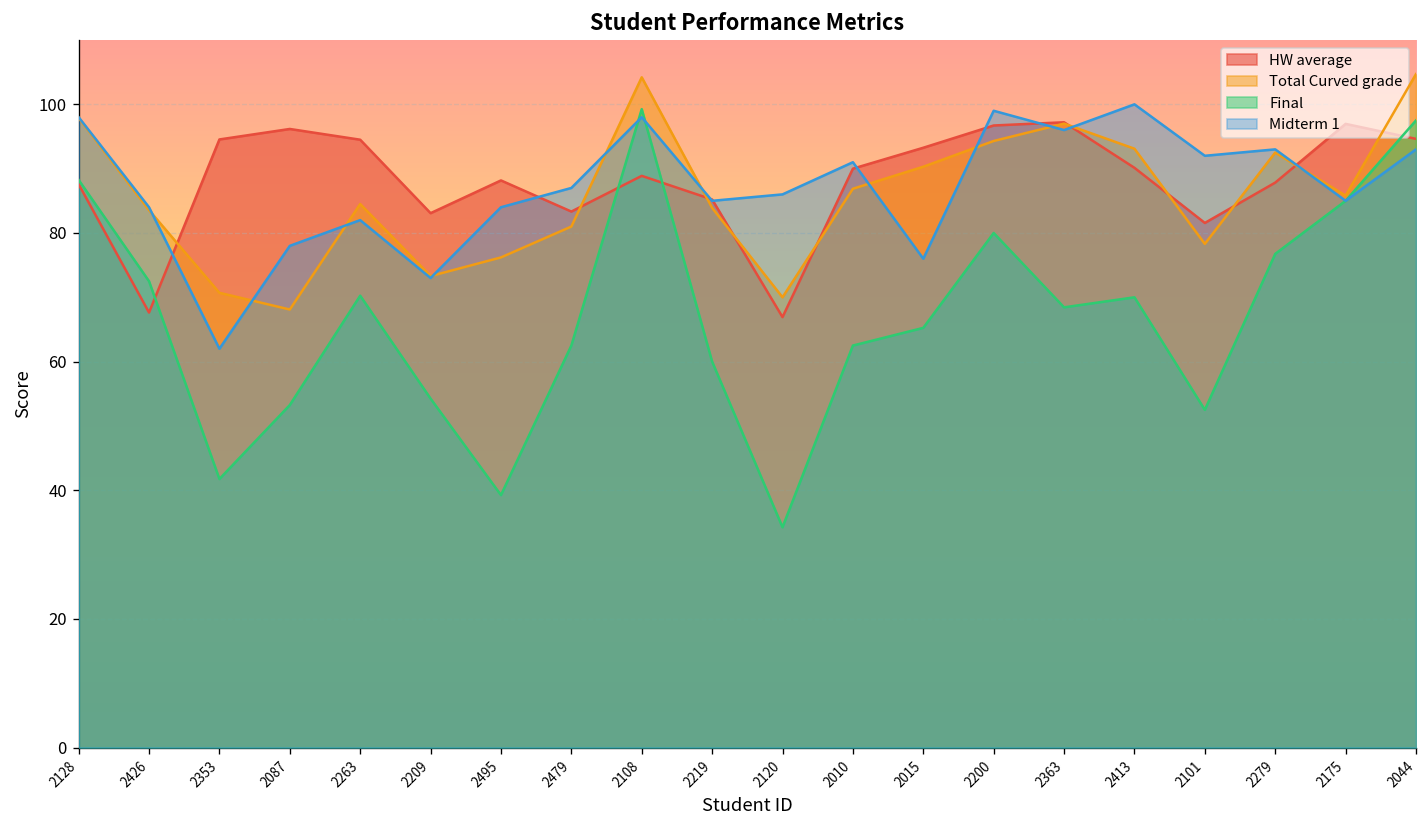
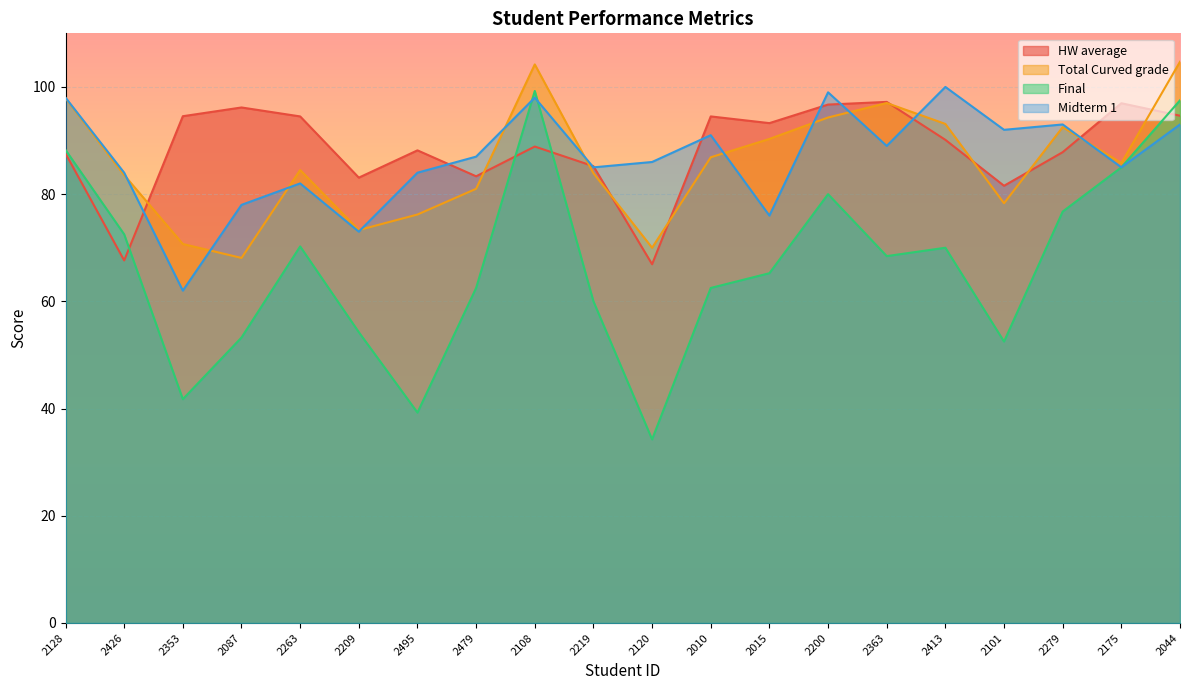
  {
    "HW average": {
      "2128": 88,
      "2426": 68,
      "2353": 95,
      "2087": 96,
      "2263": 95,
      "2209": 83,
      "2495": 88,
      "2479": 83,
      "2108": 89,
      "2120": 67,
-     "2010": 90,
+     "2010": 95,
      "2015": 93,
      "2200": 97,
      "2413": 90,
      "2101": 82,
      "2279": 88,
      "2044": 95
    },
    "Total Curved grade": {
      "2353": 71,
      "2087": 68,
      "2263": 85,
      "2495": 76,
      "2479": 81,
      "2108": 104,
      "2219": 84,
      "2120": 70,
      "2010": 87,
      "2015": 90,
      "2200": 94,
      "2413": 93,
      "2101": 78,
      "2279": 93,
      "2175": 86,
      "2044": 105
    },
    "Final": {
      "2128": 88,
      "2426": 73,
      "2353": 42,
      "2087": 53,
      "2263": 70,
      "2209": 54,
      "2495": 39,
      "2479": 63,
      "2108": 99,
      "2219": 60,
      "2120": 34,
      "2010": 63,
      "2015": 65,
      "2200": 80,
      "2363": 68,
      "2413": 70,
      "2101": 53,
      "2279": 77,
      "2044": 98
    },
    "Midterm 1": {
      "2353": 62,
      "2087": 78,
      "2263": 82,
      "2495": 84,
      "2479": 87,
      "2108": 98,
      "2120": 86,
      "2010": 91,
      "2015": 76,
      "2200": 99,
-     "2363": 96,
+     "2363": 89,
      "2413": 100,
      "2101": 92,
      "2279": 93,
      "2044": 93
    }
  }
